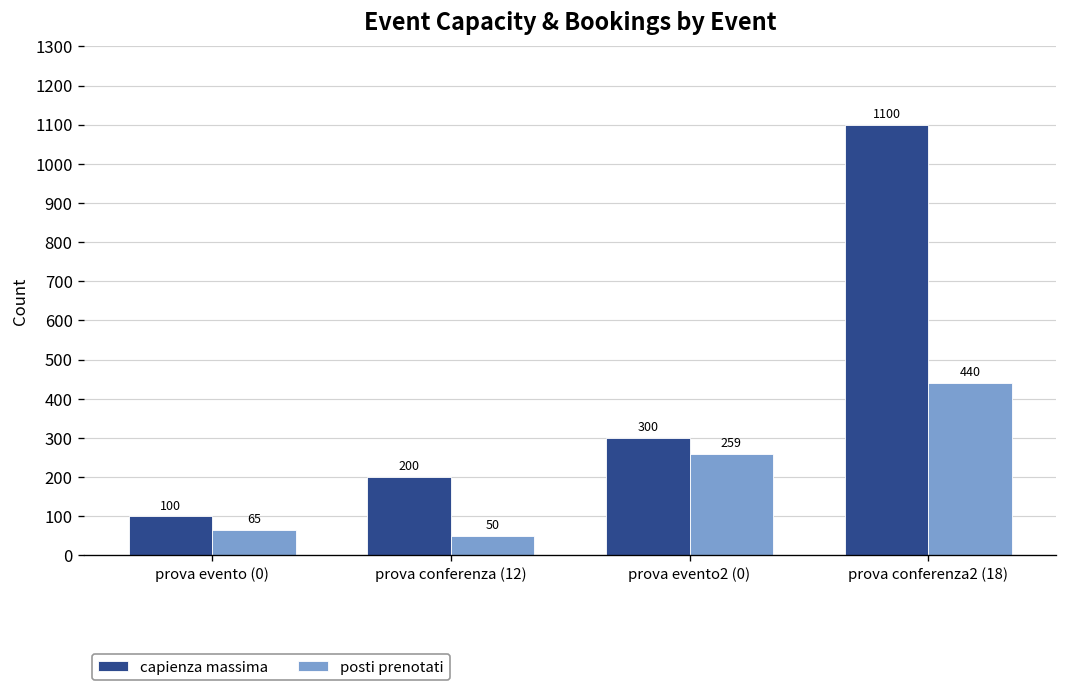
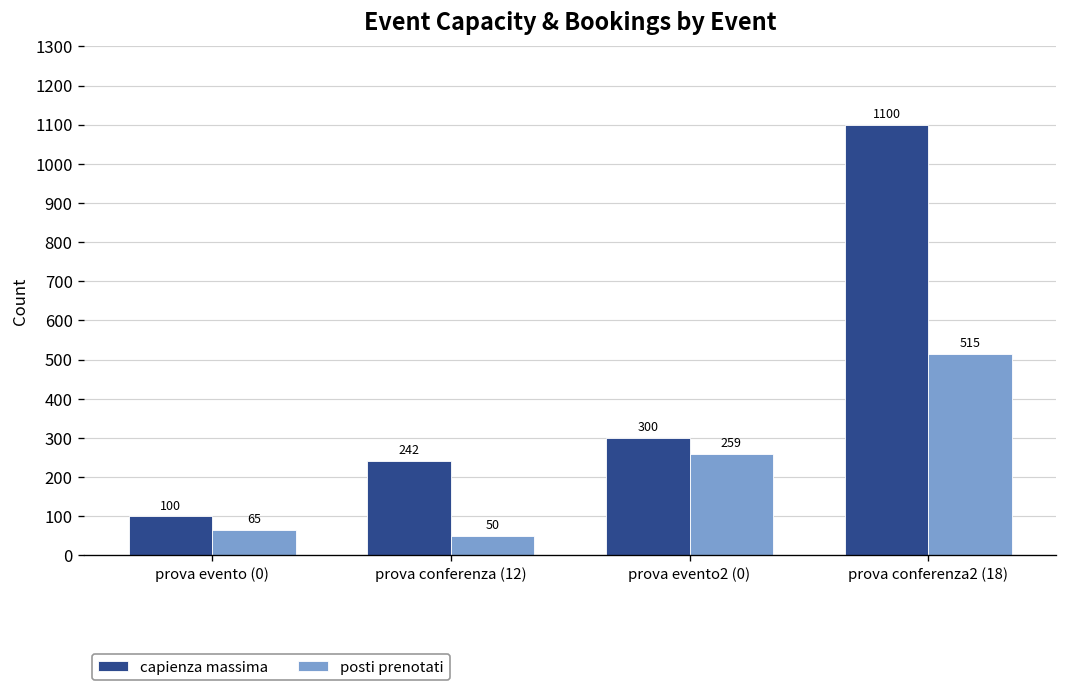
  {
    "capienza massima": {
      "prova evento (0)": 100,
-     "prova conferenza (12)": 200,
+     "prova conferenza (12)": 242,
      "prova evento2 (0)": 300,
      "prova conferenza2 (18)": 1100
    },
    "posti prenotati": {
      "prova evento (0)": 65,
      "prova conferenza (12)": 50,
      "prova evento2 (0)": 259,
-     "prova conferenza2 (18)": 440
+     "prova conferenza2 (18)": 515
    }
  }
